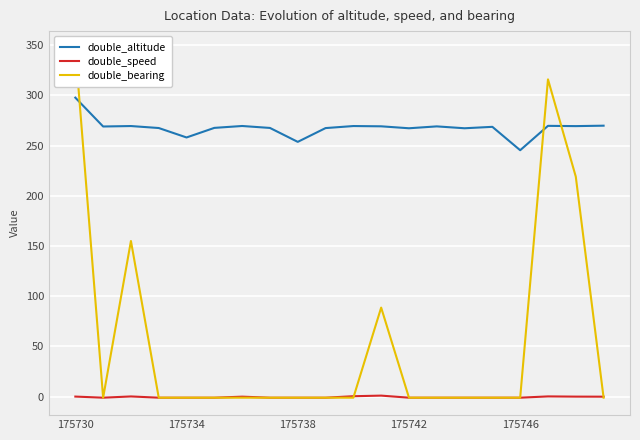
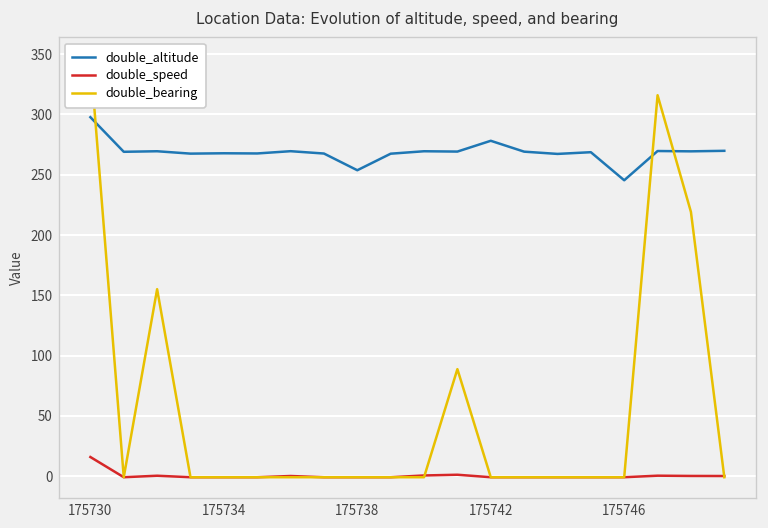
  {
    "double_altitude": {
      "175730": 298,
-     "175734": 258,
+     "175734": 268,
      "175738": 254,
-     "175742": 267,
+     "175742": 278,
      "175746": 245
    },
    "double_speed": {
-     "175730": 0
+     "175730": 16
    }
  }
